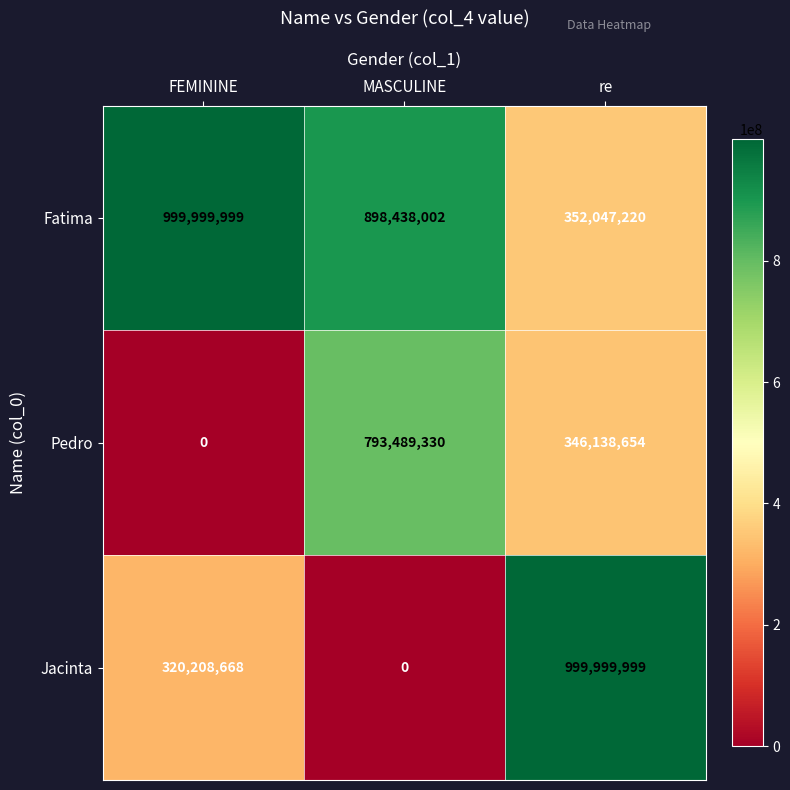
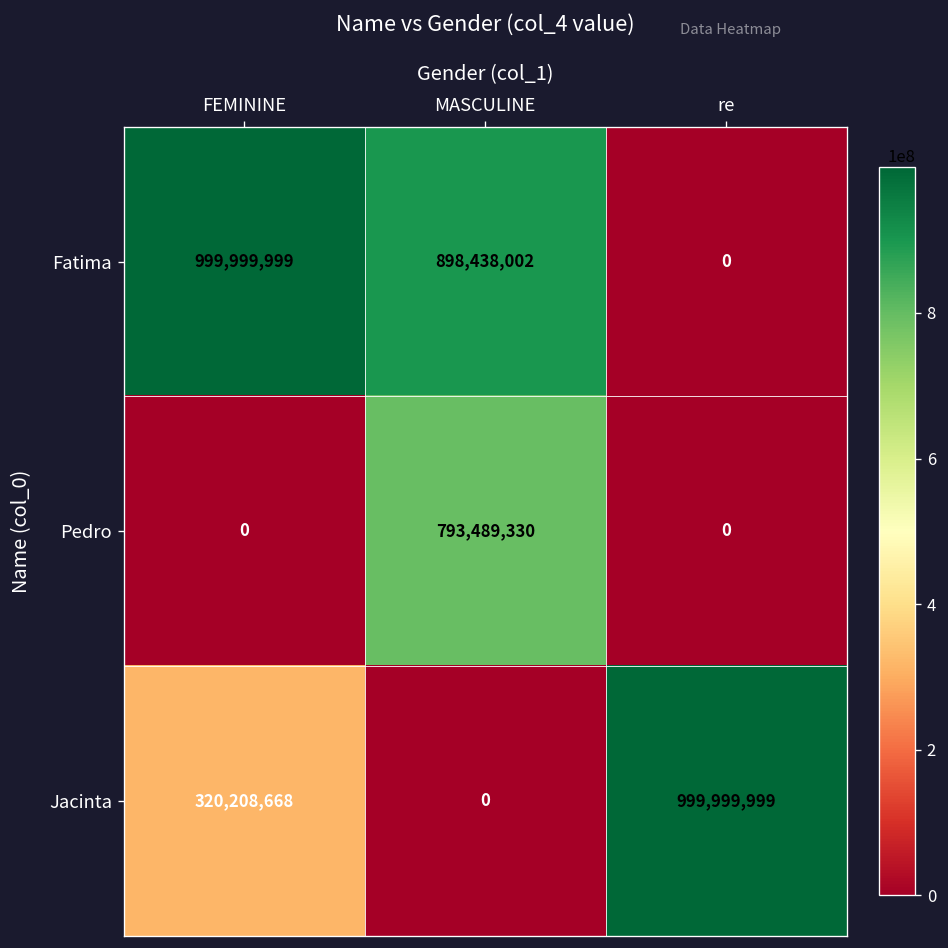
  {
    "Fatima": {
      "FEMININE": "999,999,999",
      "MASCULINE": "898,438,002",
-     "re": "352,047,220"
+     "re": "0"
    },
    "Pedro": {
      "FEMININE": "0",
      "MASCULINE": "793,489,330",
-     "re": "346,138,654"
+     "re": "0"
    },
    "Jacinta": {
      "FEMININE": "320,208,668",
      "MASCULINE": "0",
      "re": "999,999,999"
    }
  }
